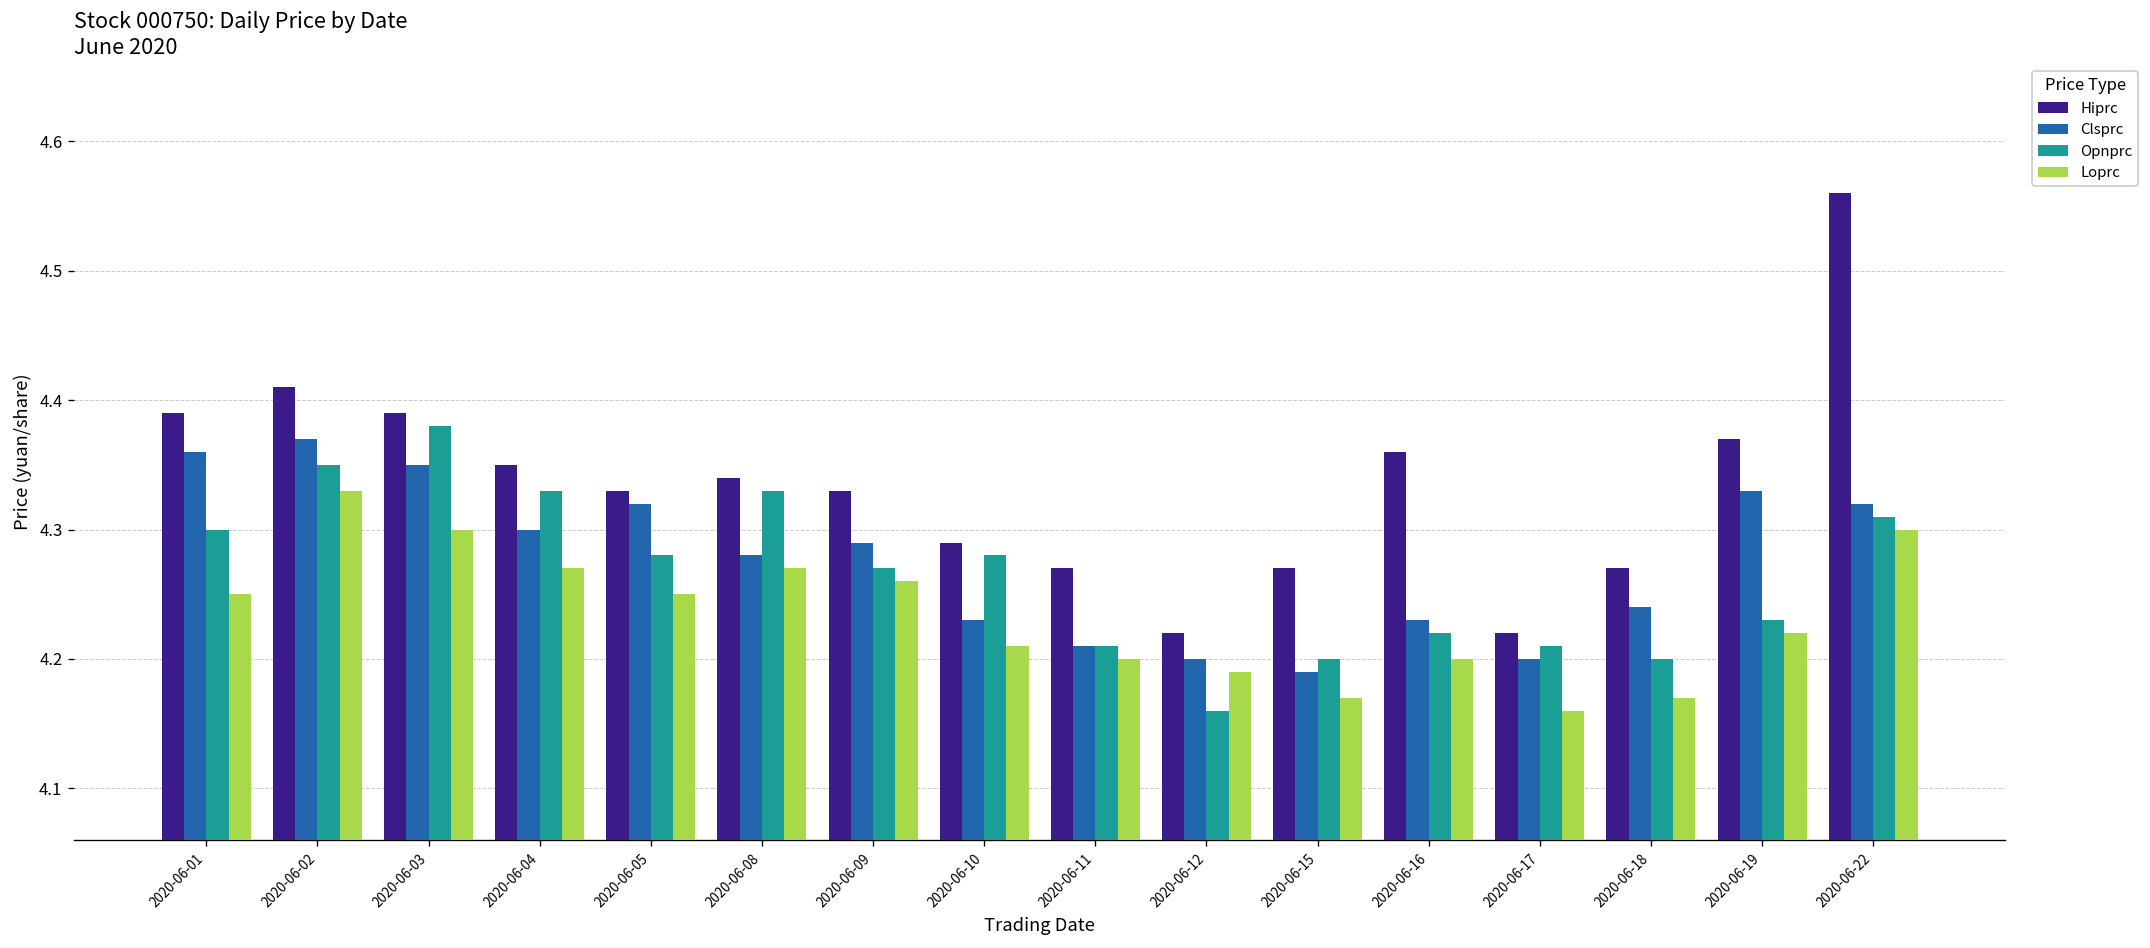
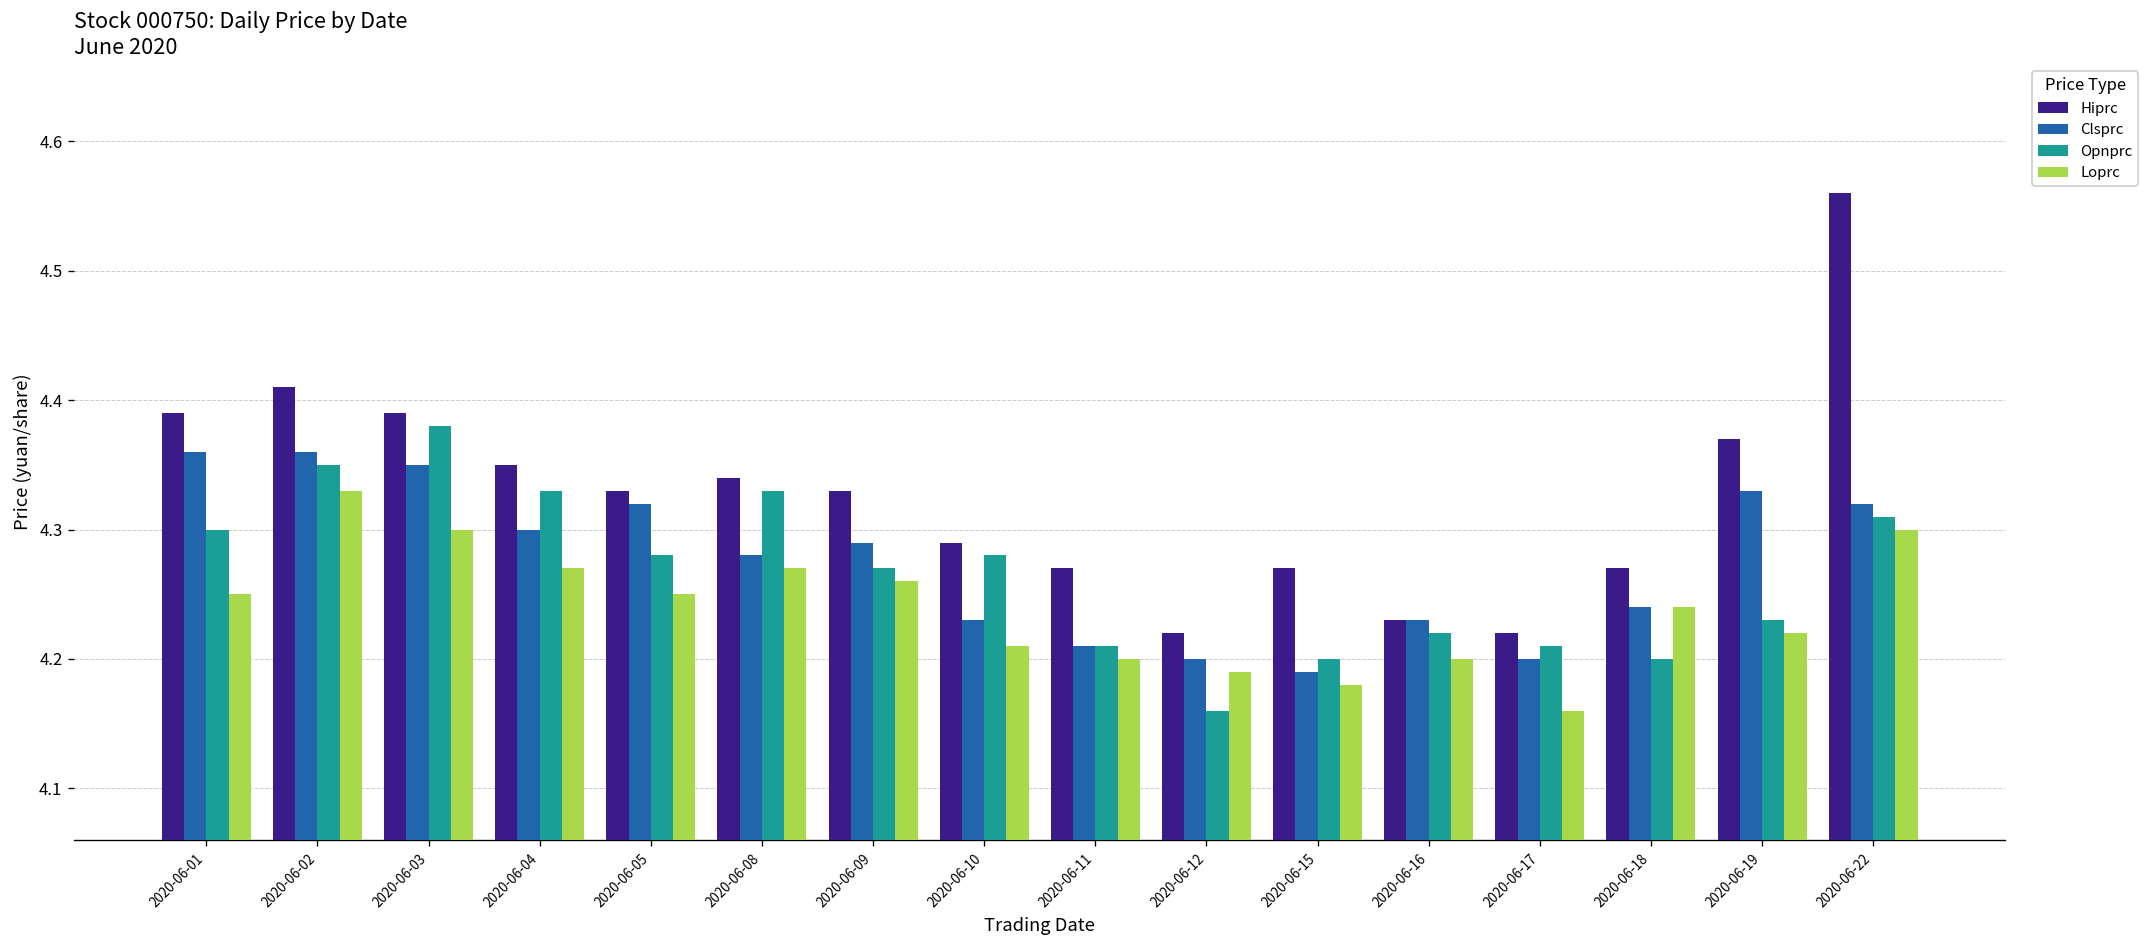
  {
    "Hiprc": {
      "2020-06-01": 4.39,
      "2020-06-02": 4.41,
      "2020-06-03": 4.39,
      "2020-06-04": 4.35,
      "2020-06-05": 4.33,
      "2020-06-08": 4.34,
      "2020-06-09": 4.33,
      "2020-06-10": 4.29,
      "2020-06-11": 4.27,
      "2020-06-12": 4.22,
      "2020-06-15": 4.27,
-     "2020-06-16": 4.36,
+     "2020-06-16": 4.23,
      "2020-06-17": 4.22,
      "2020-06-18": 4.27,
      "2020-06-19": 4.37,
      "2020-06-22": 4.56
    },
    "Clsprc": {
      "2020-06-01": 4.36,
-     "2020-06-02": 4.37,
+     "2020-06-02": 4.36,
      "2020-06-03": 4.35,
      "2020-06-04": 4.30,
      "2020-06-05": 4.32,
      "2020-06-08": 4.28,
      "2020-06-09": 4.29,
      "2020-06-10": 4.23,
      "2020-06-11": 4.21,
      "2020-06-12": 4.20,
      "2020-06-15": 4.19,
      "2020-06-16": 4.23,
      "2020-06-17": 4.20,
      "2020-06-18": 4.24,
      "2020-06-19": 4.33,
      "2020-06-22": 4.32
    },
    "Opnprc": {
      "2020-06-01": 4.30,
      "2020-06-02": 4.35,
      "2020-06-03": 4.38,
      "2020-06-04": 4.33,
      "2020-06-05": 4.28,
      "2020-06-08": 4.33,
      "2020-06-09": 4.27,
      "2020-06-10": 4.28,
      "2020-06-11": 4.21,
      "2020-06-12": 4.16,
      "2020-06-15": 4.20,
      "2020-06-16": 4.22,
      "2020-06-17": 4.21,
      "2020-06-18": 4.20,
      "2020-06-19": 4.23,
      "2020-06-22": 4.31
    },
    "Loprc": {
      "2020-06-01": 4.25,
      "2020-06-02": 4.33,
      "2020-06-03": 4.30,
      "2020-06-04": 4.27,
      "2020-06-05": 4.25,
      "2020-06-08": 4.27,
      "2020-06-09": 4.26,
      "2020-06-10": 4.21,
      "2020-06-11": 4.20,
      "2020-06-12": 4.19,
-     "2020-06-15": 4.17,
+     "2020-06-15": 4.18,
      "2020-06-16": 4.20,
      "2020-06-17": 4.16,
-     "2020-06-18": 4.17,
+     "2020-06-18": 4.24,
      "2020-06-19": 4.22,
      "2020-06-22": 4.30
    }
  }
